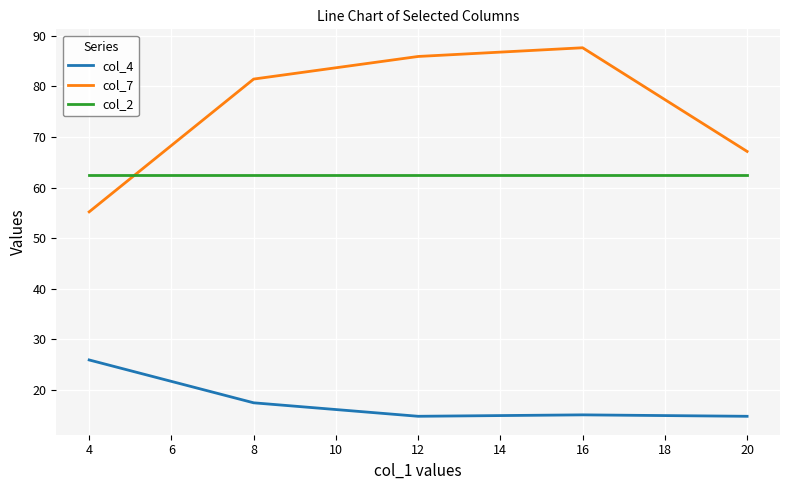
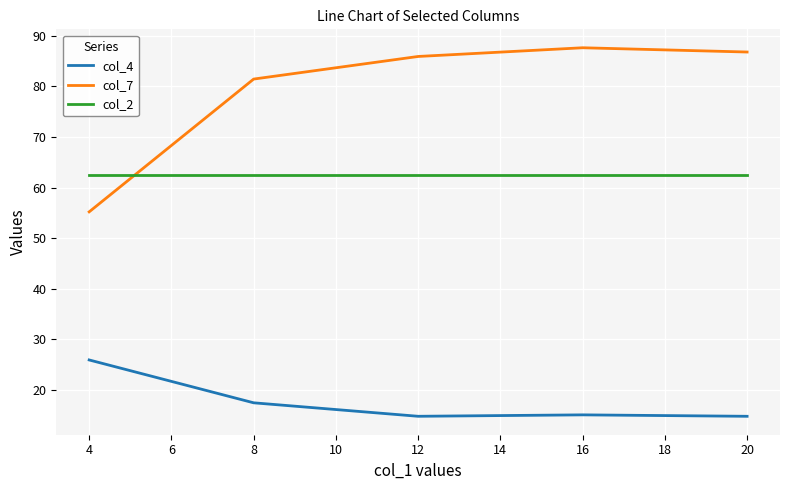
  {
    "col_4": {
      "4": 26,
      "8": 17,
      "12": 15,
      "16": 15,
      "20": 15
    },
    "col_7": {
      "4": 55,
      "8": 81,
      "12": 86,
      "16": 88,
-     "20": 67
+     "20": 87
    },
    "col_2": {
      "4": 63,
      "8": 63,
      "12": 63,
      "16": 63,
      "20": 63
    }
  }
